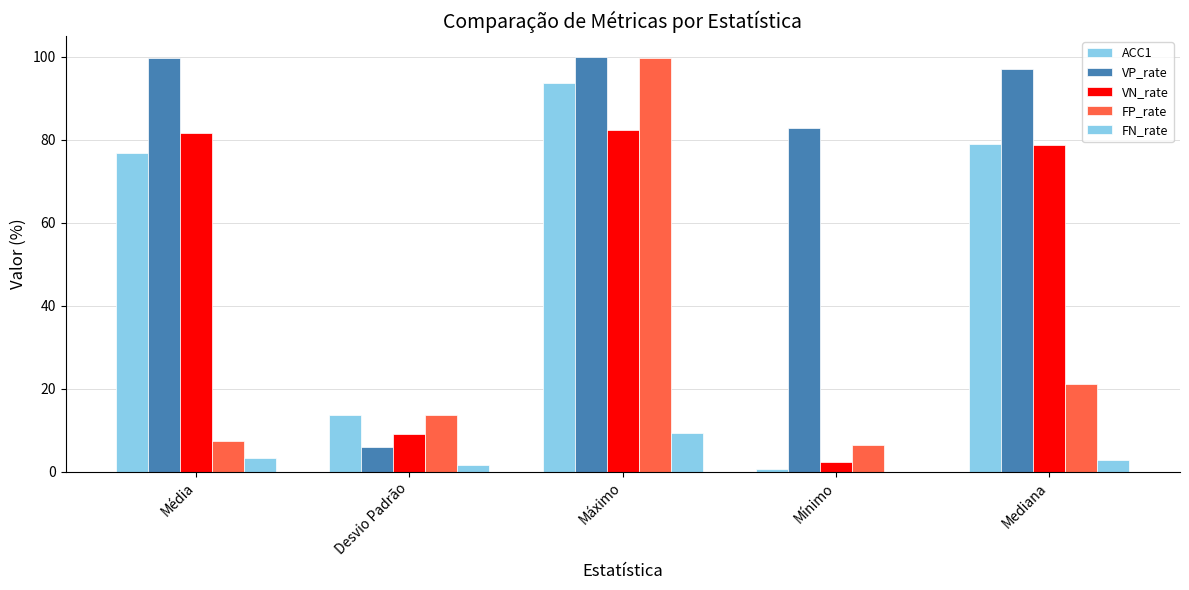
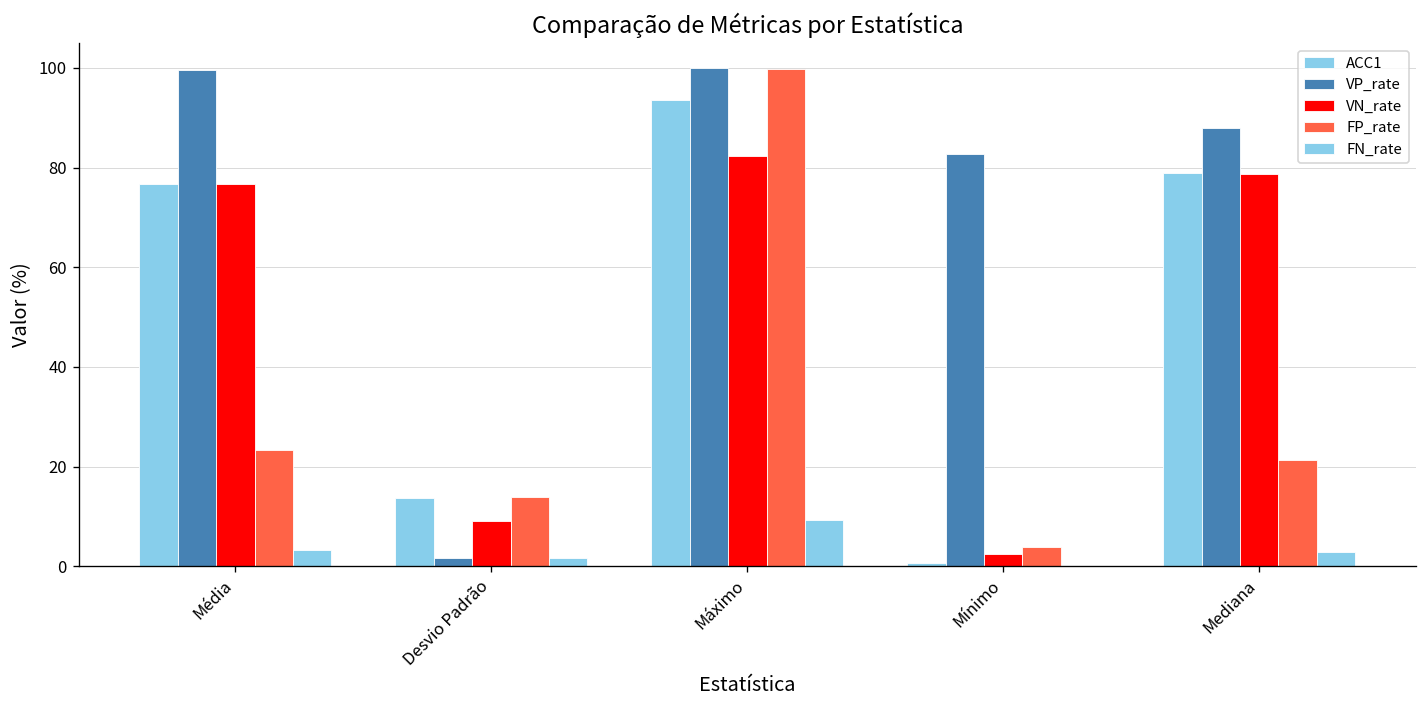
  {
    "VP_rate": {
      "Média": 100,
-     "Desvio Padrão": 6,
+     "Desvio Padrão": 2,
      "Máximo": 100,
      "Mínimo": 83,
-     "Mediana": 97
+     "Mediana": 88
    },
    "VN_rate": {
-     "Média": 82,
+     "Média": 77,
      "Desvio Padrão": 9,
      "Máximo": 82,
      "Mínimo": 2,
      "Mediana": 79
    },
    "FP_rate": {
-     "Média": 7,
+     "Média": 23,
      "Desvio Padrão": 14,
      "Máximo": 100,
-     "Mínimo": 6,
+     "Mínimo": 4,
      "Mediana": 21
    }
  }
